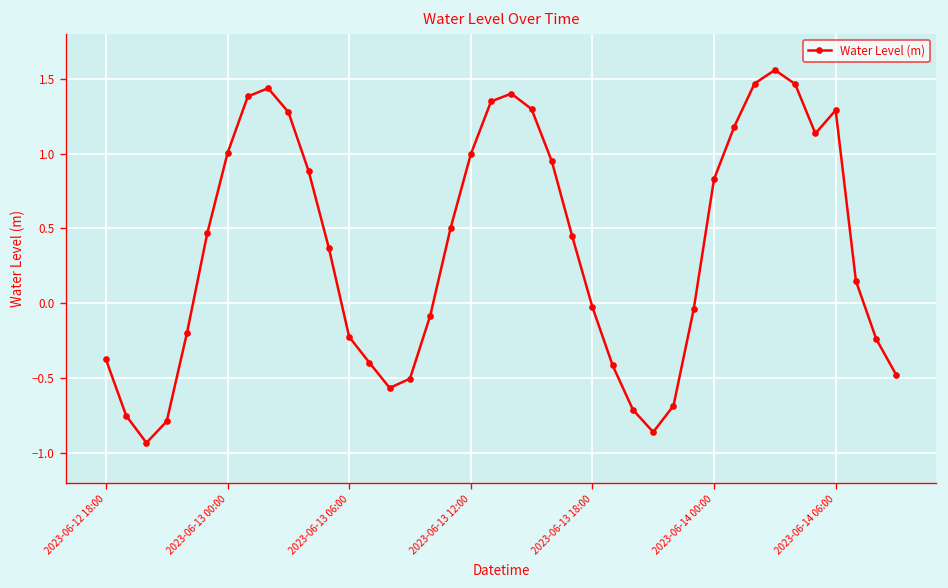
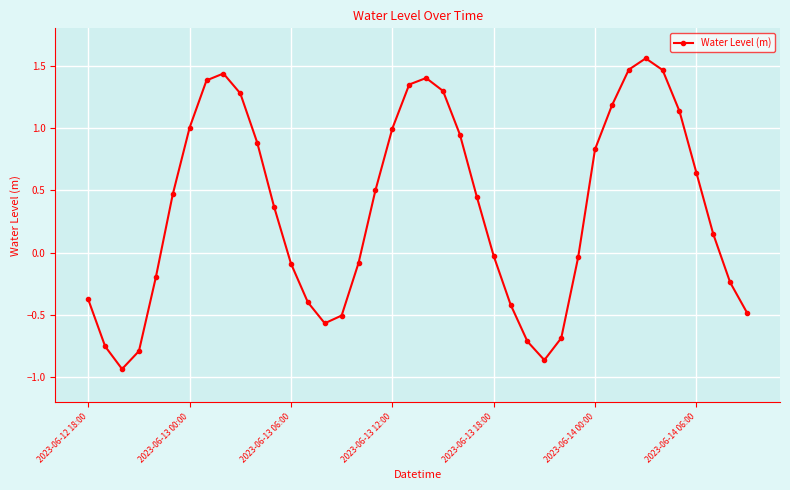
  {
    "2023-06-12 18:00": -0.38,
    "2023-06-13 00:00": 1.00,
-   "2023-06-13 06:00": -0.23,
+   "2023-06-13 06:00": -0.09,
    "2023-06-13 12:00": 1.00,
    "2023-06-13 18:00": -0.03,
    "2023-06-14 00:00": 0.83,
-   "2023-06-14 06:00": 1.29
+   "2023-06-14 06:00": 0.64
  }
